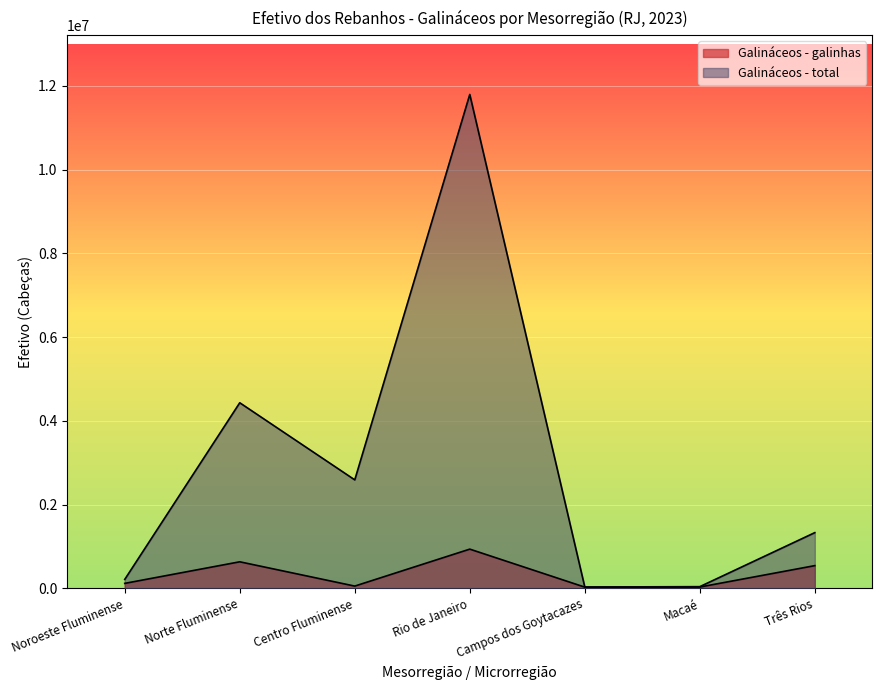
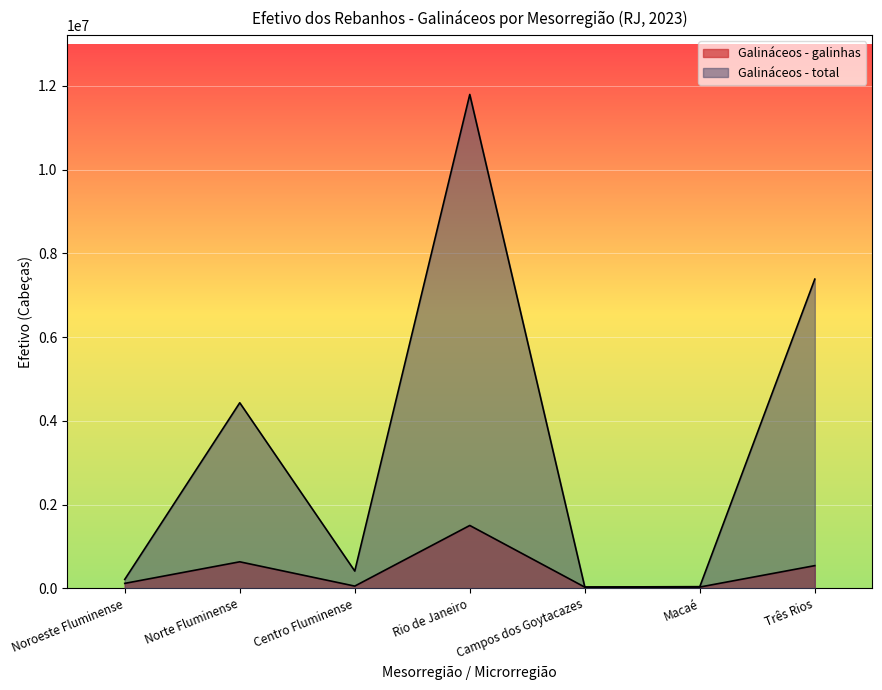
  {
    "Galináceos - galinhas": {
      "Noroeste Fluminense": 100000,
      "Norte Fluminense": 600000,
      "Centro Fluminense": 100000,
-     "Rio de Janeiro": 900000,
+     "Rio de Janeiro": 1500000,
      "Três Rios": 500000
    },
    "Galináceos - total": {
      "Noroeste Fluminense": 200000,
      "Norte Fluminense": 4400000,
-     "Centro Fluminense": 2600000,
+     "Centro Fluminense": 400000,
      "Rio de Janeiro": 11800000,
-     "Três Rios": 1300000
+     "Três Rios": 7400000
    }
  }
